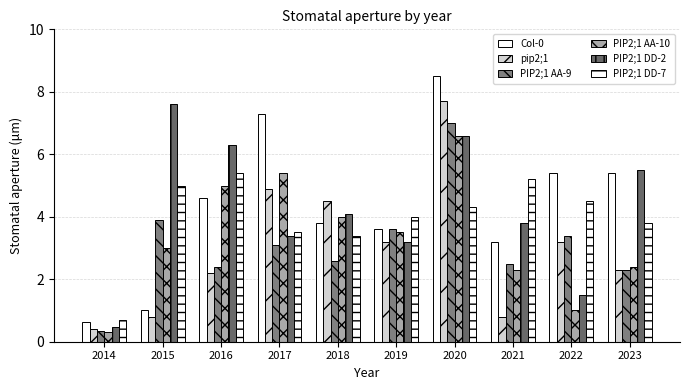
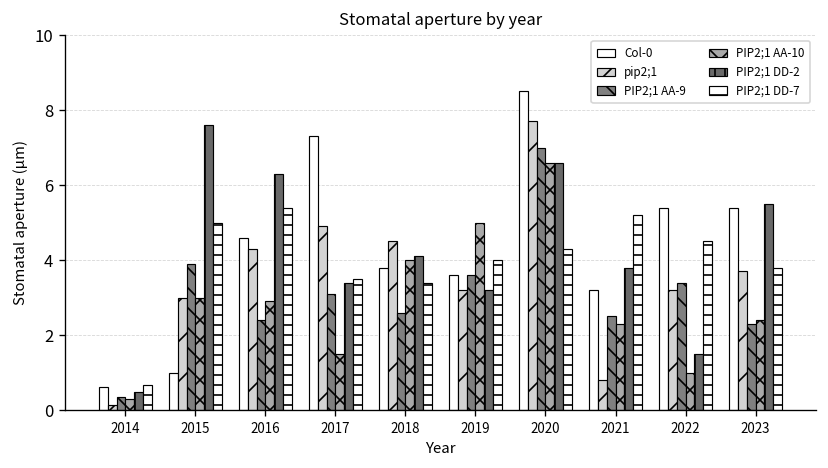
  {
    "pip2;1": {
-     "2014": 0.4,
-     "2015": 0.8,
-     "2016": 2.2,
+     "2014": 0.1,
+     "2015": 3.0,
+     "2016": 4.3,
      "2017": 4.9,
      "2018": 4.5,
      "2019": 3.2,
      "2020": 7.7,
      "2021": 0.8,
      "2022": 3.2,
-     "2023": 2.3
+     "2023": 3.7
    },
    "PIP2;1 AA-10": {
      "2014": 0.3,
      "2015": 3.0,
-     "2016": 5.0,
-     "2017": 5.4,
+     "2016": 2.9,
+     "2017": 1.5,
      "2018": 4.0,
-     "2019": 3.5,
+     "2019": 5.0,
      "2020": 6.6,
      "2021": 2.3,
      "2022": 1.0,
      "2023": 2.4
    }
  }
